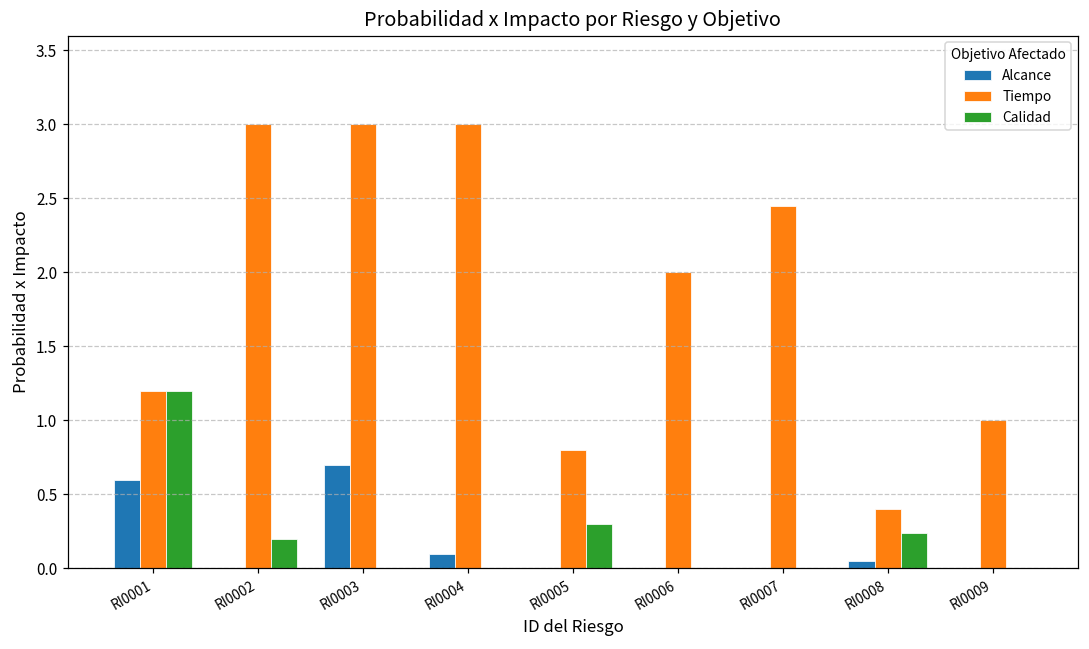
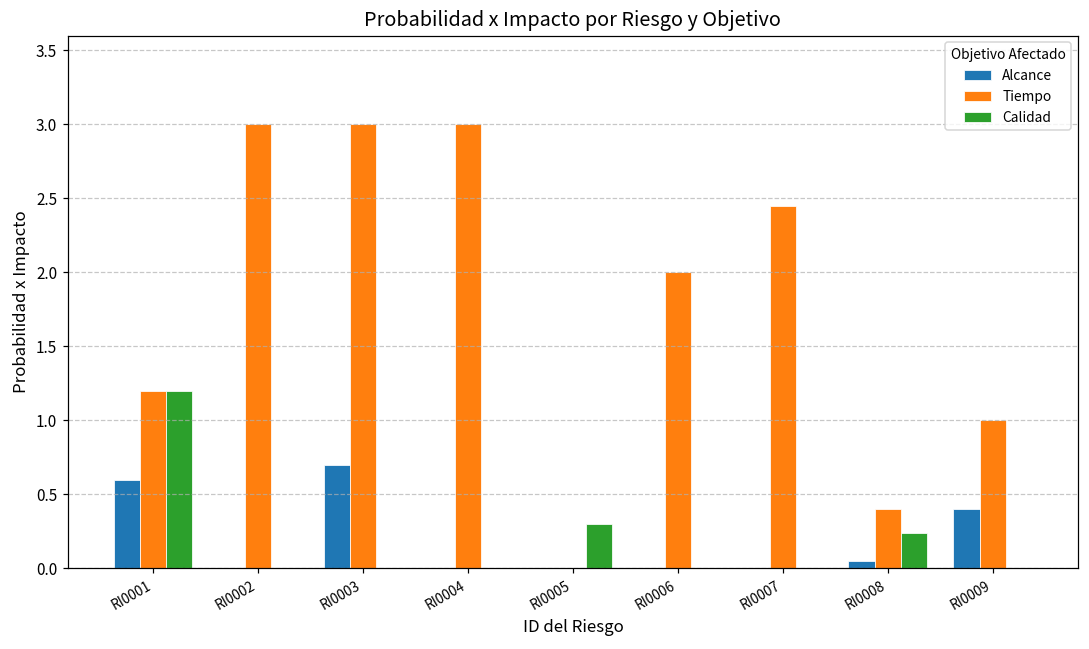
  {
    "Alcance": {
      "RI0001": 0.6,
      "RI0002": 0.0,
      "RI0003": 0.7,
-     "RI0004": 0.1,
+     "RI0004": 0.0,
      "RI0005": 0.0,
      "RI0006": 0.0,
      "RI0007": 0.0,
      "RI0008": 0.05,
-     "RI0009": 0.0
+     "RI0009": 0.4
    },
    "Tiempo": {
      "RI0001": 1.2,
      "RI0002": 3.0,
      "RI0003": 3.0,
      "RI0004": 3.0,
-     "RI0005": 0.8,
+     "RI0005": 0.0,
      "RI0006": 2.0,
      "RI0007": 2.45,
      "RI0008": 0.4,
      "RI0009": 1.0
    },
    "Calidad": {
      "RI0001": 1.2,
-     "RI0002": 0.2,
+     "RI0002": 0.0,
      "RI0003": 0.0,
      "RI0004": 0.0,
      "RI0005": 0.3,
      "RI0006": 0.0,
      "RI0007": 0.0,
      "RI0008": 0.24,
      "RI0009": 0.0
    }
  }
